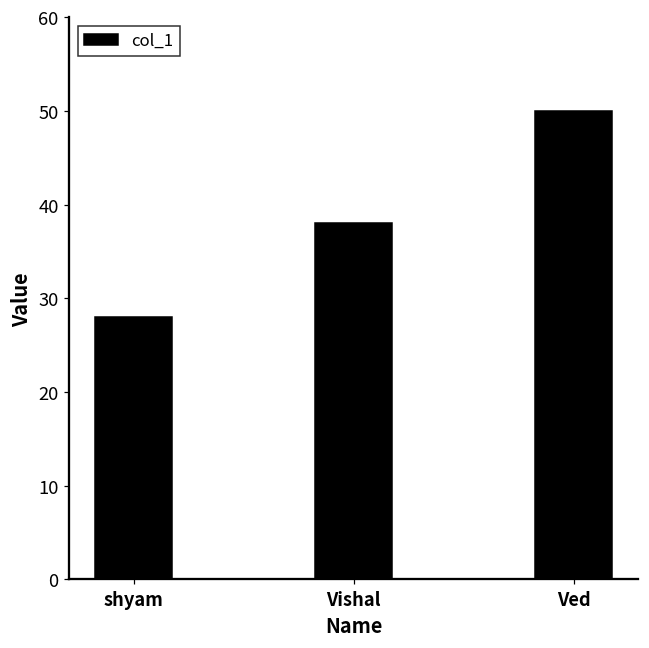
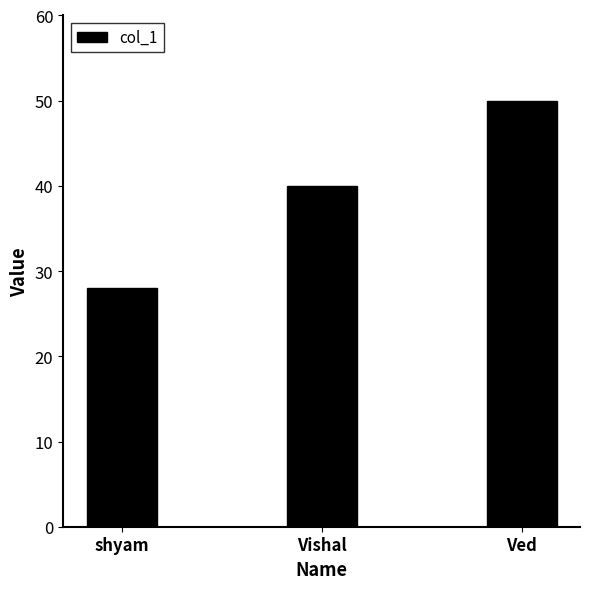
  {
    "shyam": 28,
-   "Vishal": 38,
+   "Vishal": 40,
    "Ved": 50
  }
